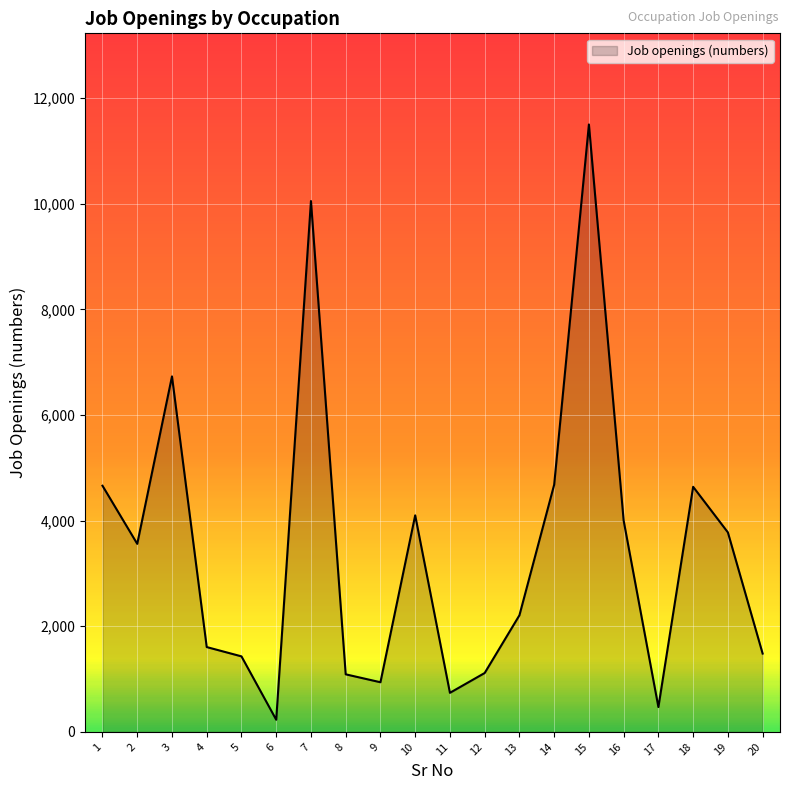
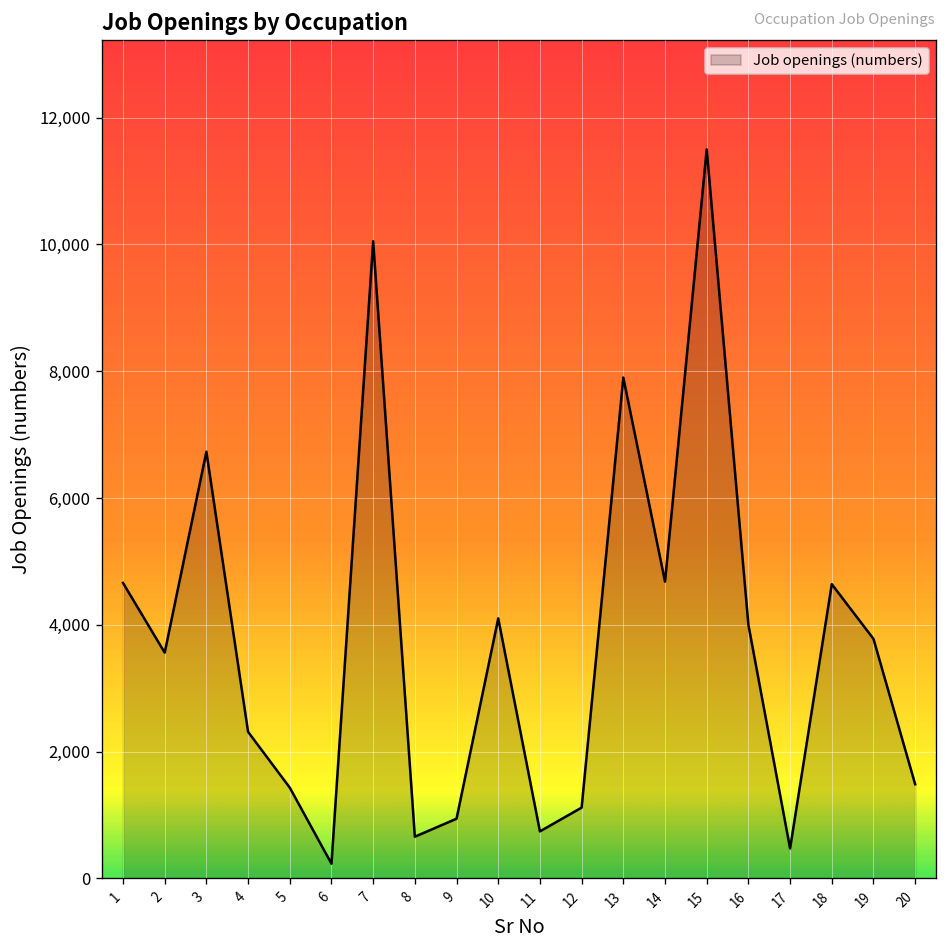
  {
    "1": "4,700",
    "2": "3,600",
    "3": "6,700",
-   "4": "1,600",
+   "4": "2,300",
    "5": "1,400",
    "6": "200",
    "7": "10,100",
-   "8": "1,100",
+   "8": "700",
    "9": "900",
    "10": "4,100",
    "11": "700",
    "12": "1,100",
-   "13": "2,200",
+   "13": "7,900",
    "14": "4,700",
    "15": "11,500",
    "16": "4,000",
    "17": "500",
    "18": "4,600",
    "19": "3,800",
    "20": "1,500"
  }
